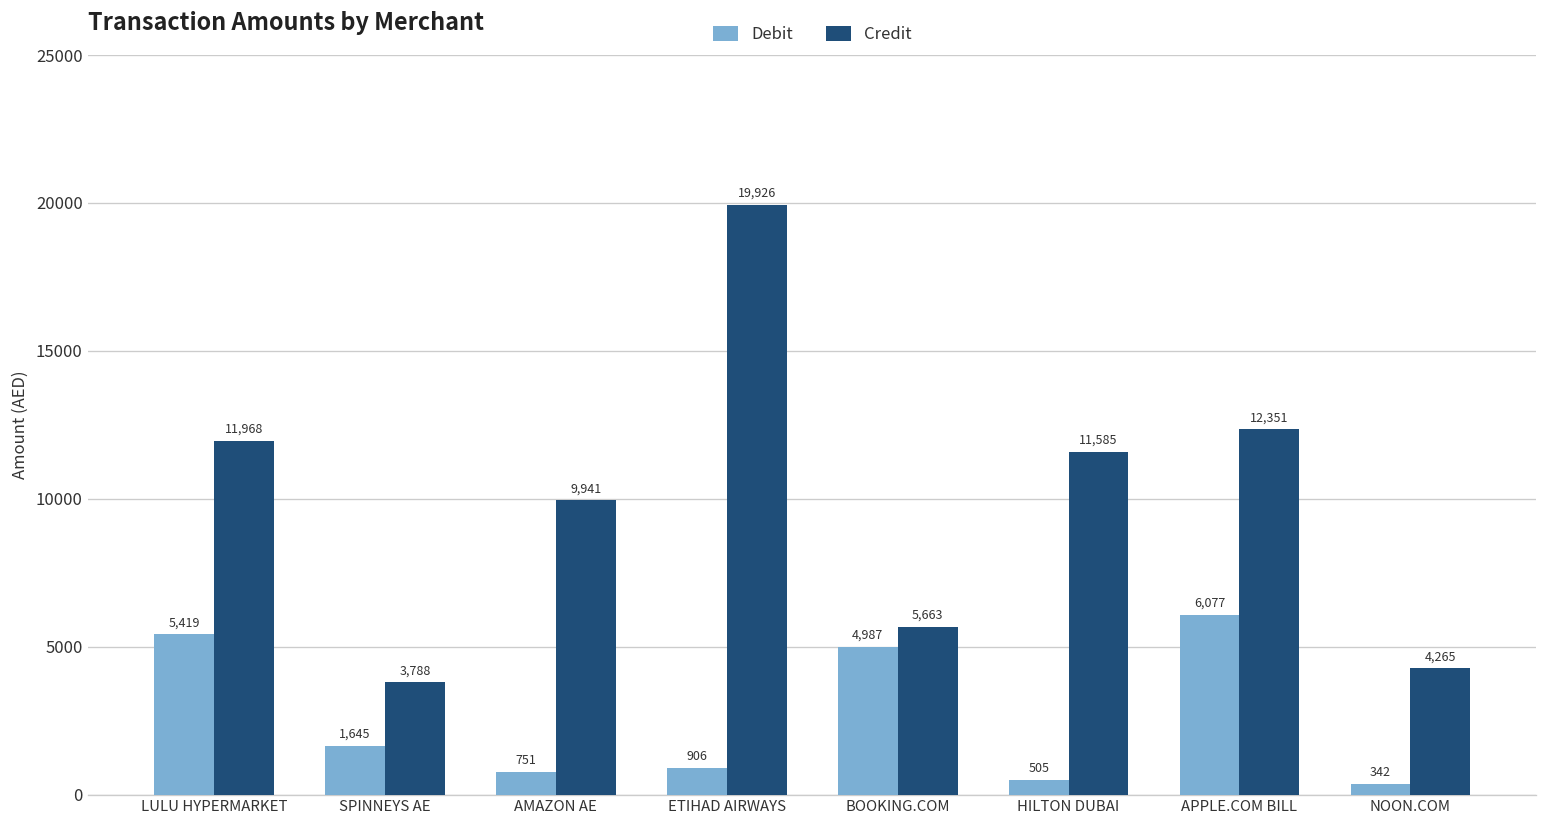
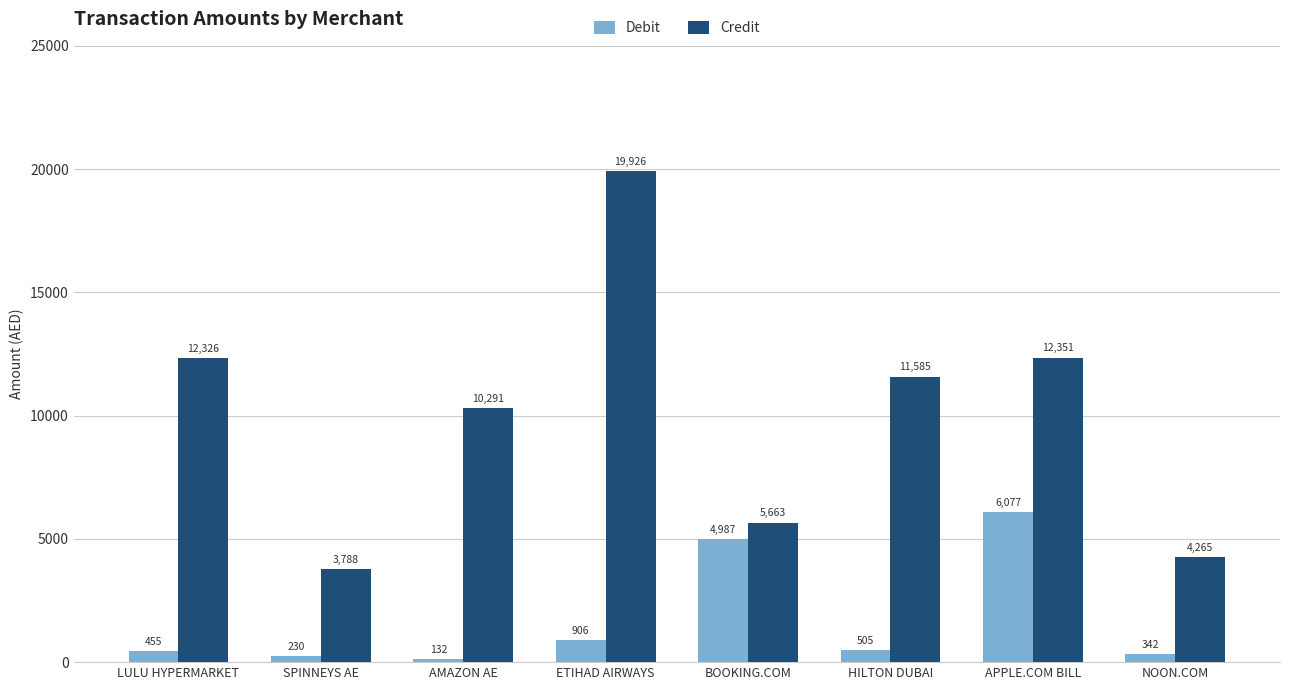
  {
    "Debit": {
-     "LULU HYPERMARKET": "5,419",
-     "SPINNEYS AE": "1,645",
-     "AMAZON AE": "751",
+     "LULU HYPERMARKET": "455",
+     "SPINNEYS AE": "230",
+     "AMAZON AE": "132",
      "ETIHAD AIRWAYS": "906",
      "BOOKING.COM": "4,987",
      "HILTON DUBAI": "505",
      "APPLE.COM BILL": "6,077",
      "NOON.COM": "342"
    },
    "Credit": {
-     "LULU HYPERMARKET": "11,968",
+     "LULU HYPERMARKET": "12,326",
      "SPINNEYS AE": "3,788",
-     "AMAZON AE": "9,941",
+     "AMAZON AE": "10,291",
      "ETIHAD AIRWAYS": "19,926",
      "BOOKING.COM": "5,663",
      "HILTON DUBAI": "11,585",
      "APPLE.COM BILL": "12,351",
      "NOON.COM": "4,265"
    }
  }
